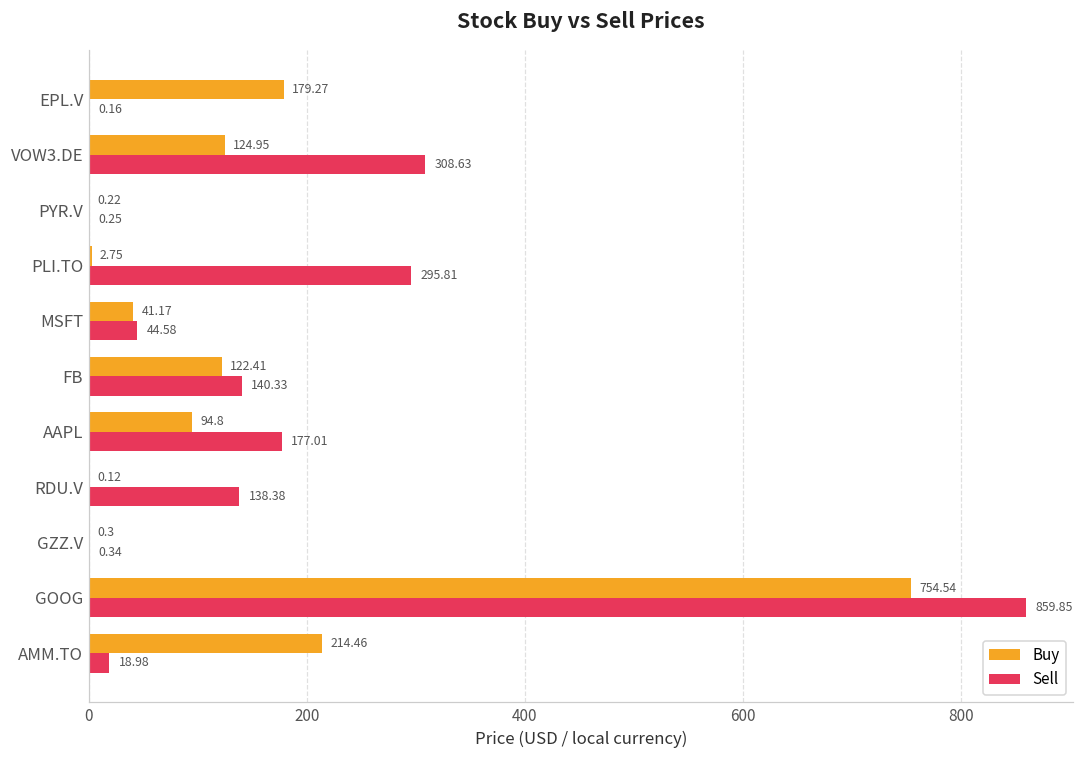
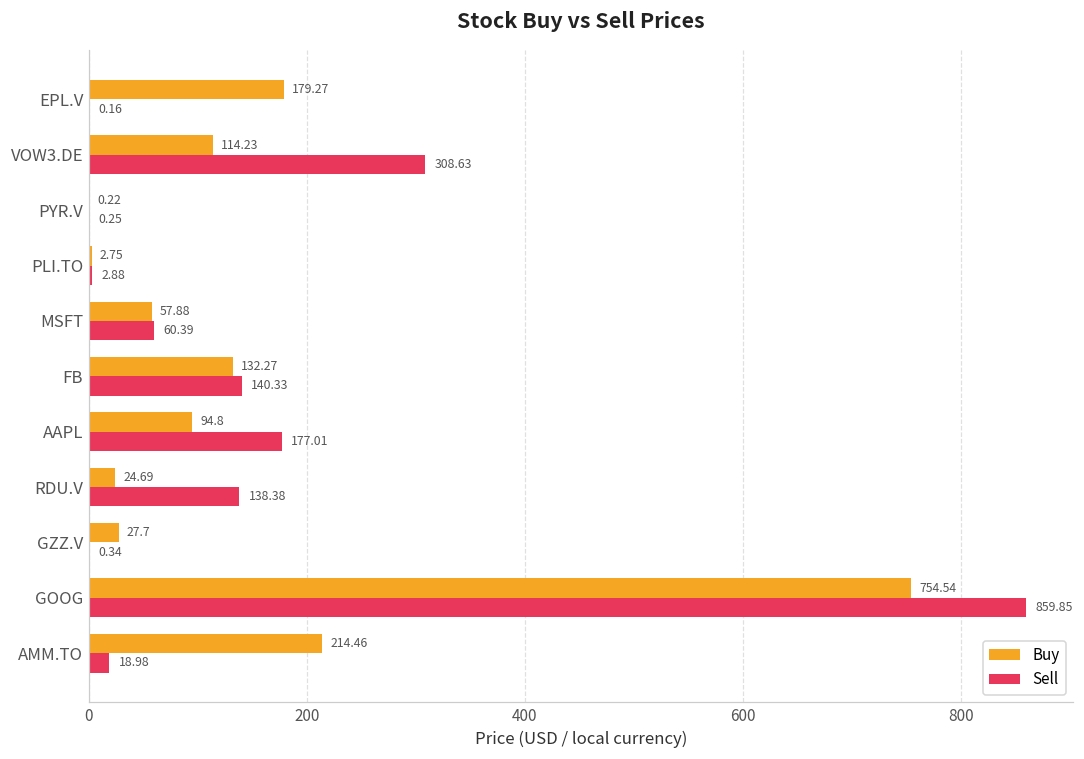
  {
    "Buy": {
      "EPL.V": 179.27,
-     "VOW3.DE": 124.95,
+     "VOW3.DE": 114.23,
      "PYR.V": 0.22,
      "PLI.TO": 2.75,
-     "MSFT": 41.17,
-     "FB": 122.41,
+     "MSFT": 57.88,
+     "FB": 132.27,
      "AAPL": 94.8,
-     "RDU.V": 0.12,
-     "GZZ.V": 0.3,
+     "RDU.V": 24.69,
+     "GZZ.V": 27.7,
      "GOOG": 754.54,
      "AMM.TO": 214.46
    },
    "Sell": {
      "EPL.V": 0.16,
      "VOW3.DE": 308.63,
      "PYR.V": 0.25,
-     "PLI.TO": 295.81,
-     "MSFT": 44.58,
+     "PLI.TO": 2.88,
+     "MSFT": 60.39,
      "FB": 140.33,
      "AAPL": 177.01,
      "RDU.V": 138.38,
      "GZZ.V": 0.34,
      "GOOG": 859.85,
      "AMM.TO": 18.98
    }
  }
